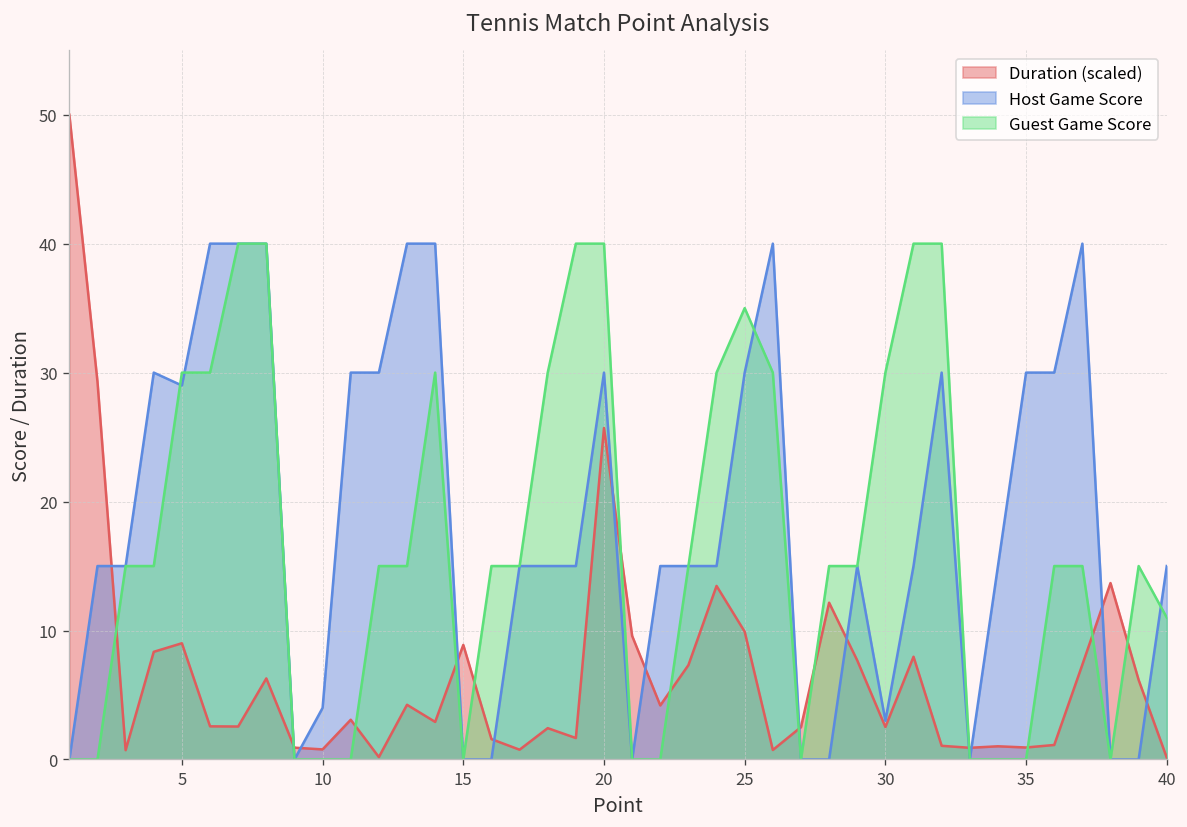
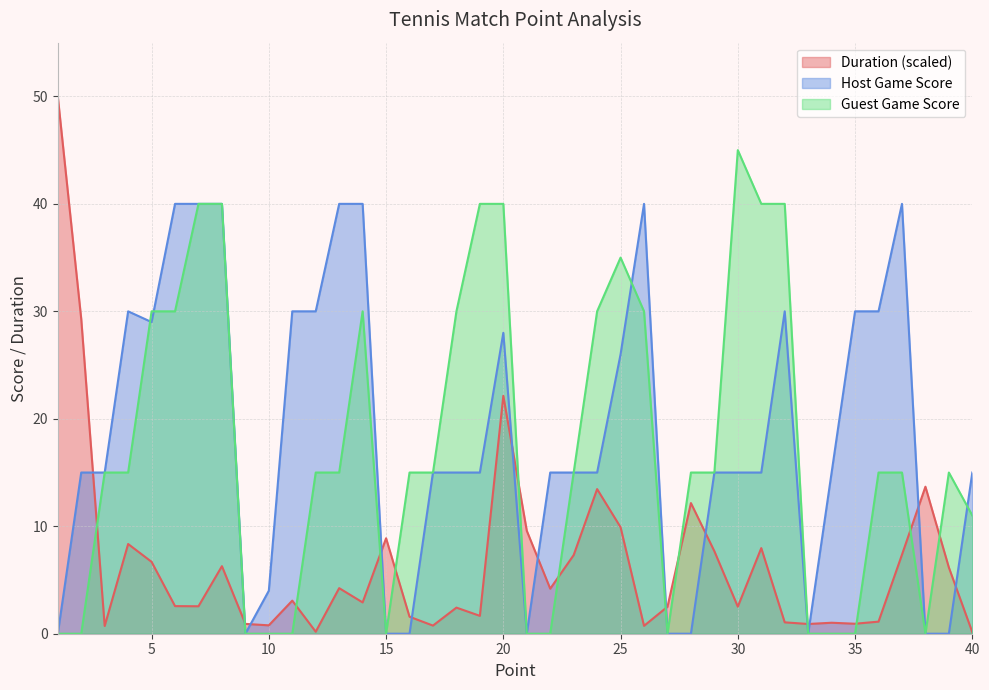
  {
    "Duration (scaled)": {
-     "5": 9.0,
+     "5": 6.7,
      "10": 0.8,
      "15": 8.9,
-     "20": 25.7,
+     "20": 22.1,
      "25": 9.9,
      "30": 2.5,
      "35": 0.9,
      "40": 0.1
    },
    "Host Game Score": {
      "5": 29,
      "10": 4,
-     "20": 30,
-     "25": 30,
-     "30": 3,
+     "20": 28,
+     "25": 26,
+     "30": 15,
      "35": 30,
      "40": 15
    },
    "Guest Game Score": {
      "5": 30,
      "10": 0,
      "20": 40,
      "25": 35,
-     "30": 30,
+     "30": 45,
      "35": 0,
      "40": 11
    }
  }
